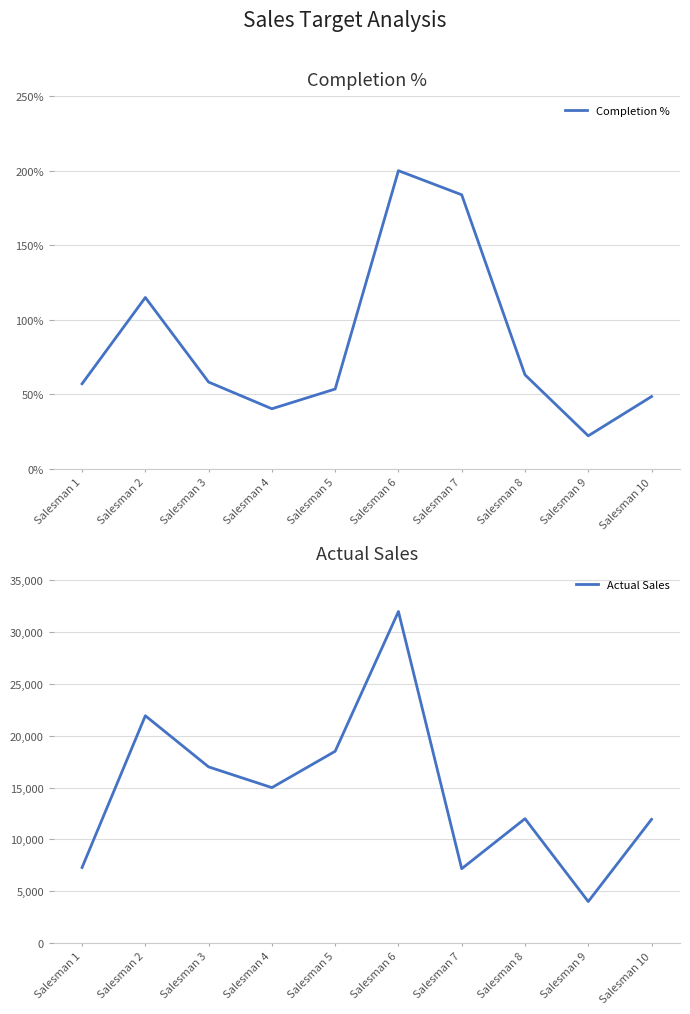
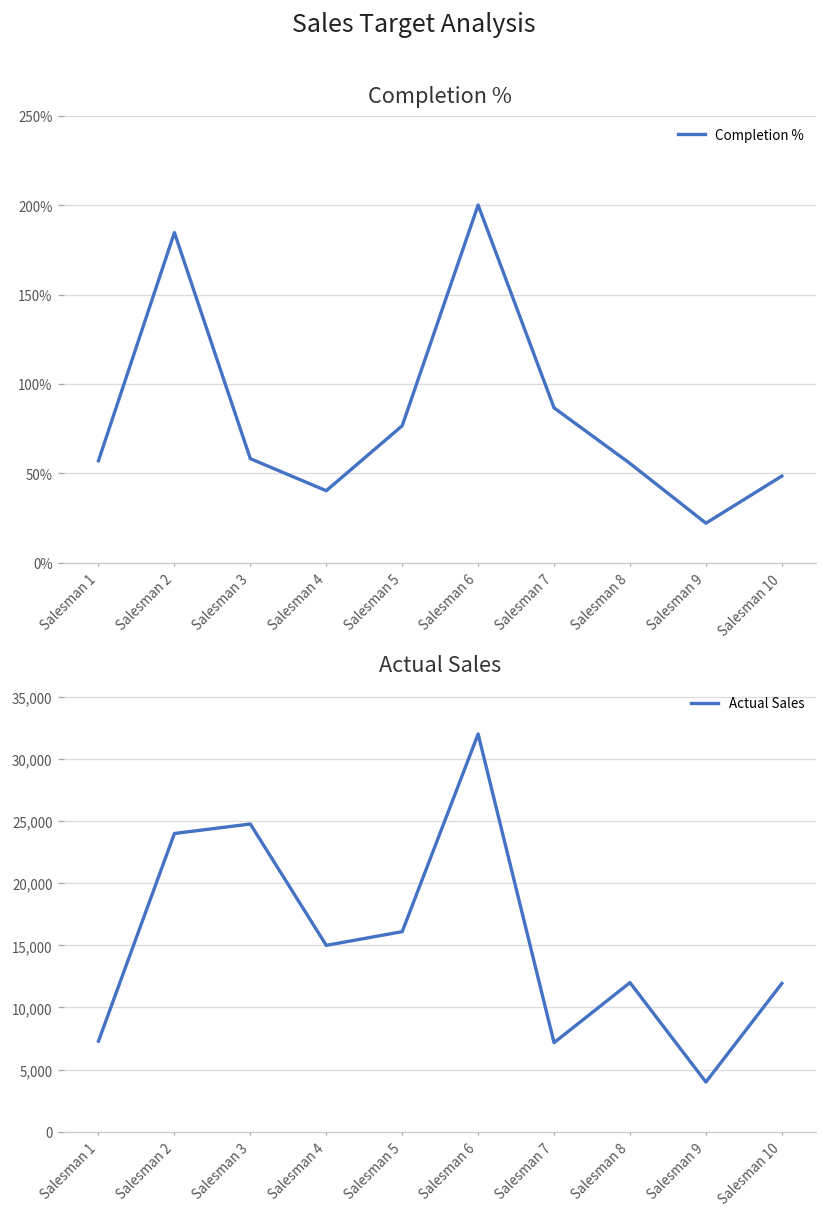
  {
    "Completion %": {
      "Salesman 1": "57%",
-     "Salesman 2": "115%",
+     "Salesman 2": "185%",
      "Salesman 3": "58%",
      "Salesman 4": "40%",
-     "Salesman 5": "54%",
+     "Salesman 5": "77%",
      "Salesman 6": "200%",
-     "Salesman 7": "184%",
-     "Salesman 8": "63%",
+     "Salesman 7": "87%",
+     "Salesman 8": "56%",
      "Salesman 9": "22%",
      "Salesman 10": "49%"
    },
    "Actual Sales": {
      "Salesman 1": "7,300",
-     "Salesman 2": "21,900",
-     "Salesman 3": "17,000",
+     "Salesman 2": "24,000",
+     "Salesman 3": "24,800",
      "Salesman 4": "15,000",
-     "Salesman 5": "18,500",
+     "Salesman 5": "16,100",
      "Salesman 6": "32,000",
      "Salesman 7": "7,200",
      "Salesman 8": "12,000",
      "Salesman 9": "4,000",
      "Salesman 10": "11,900"
    }
  }
